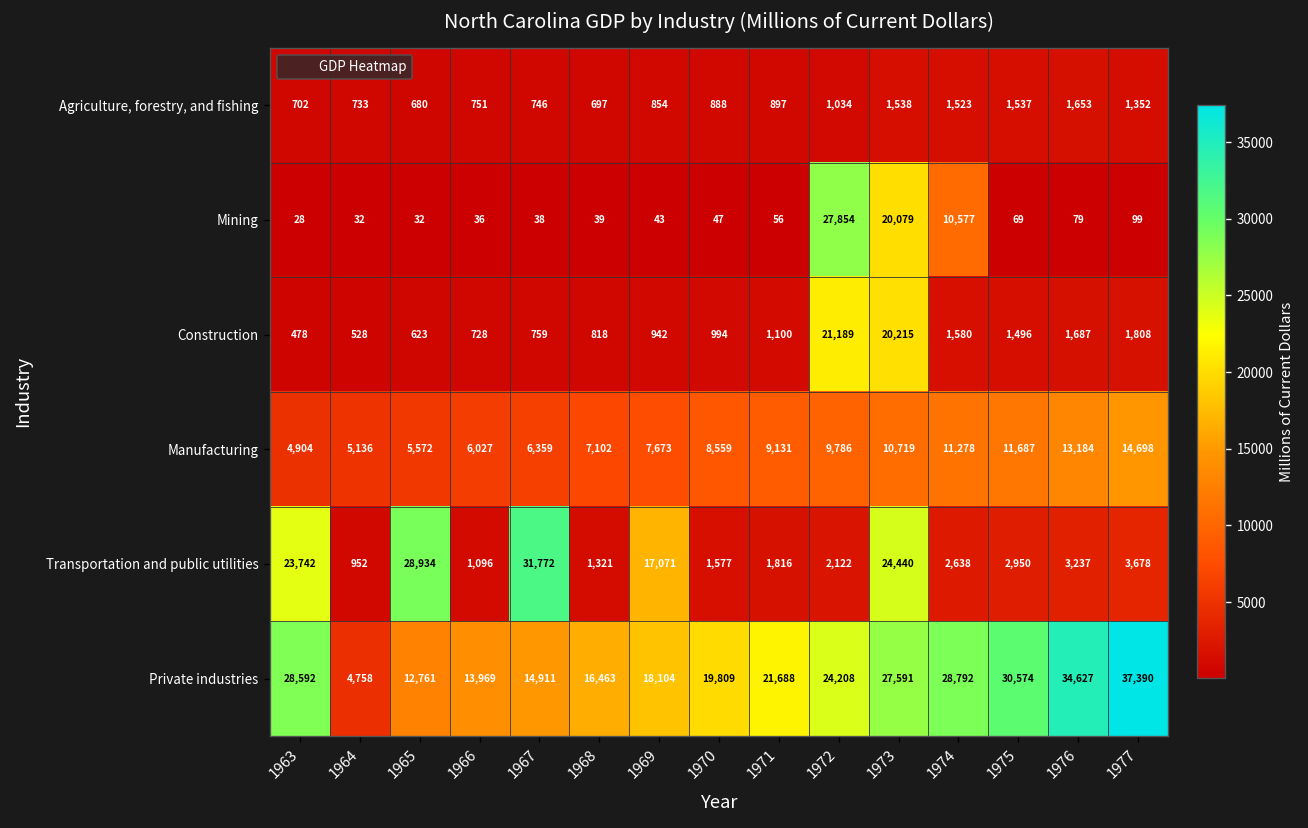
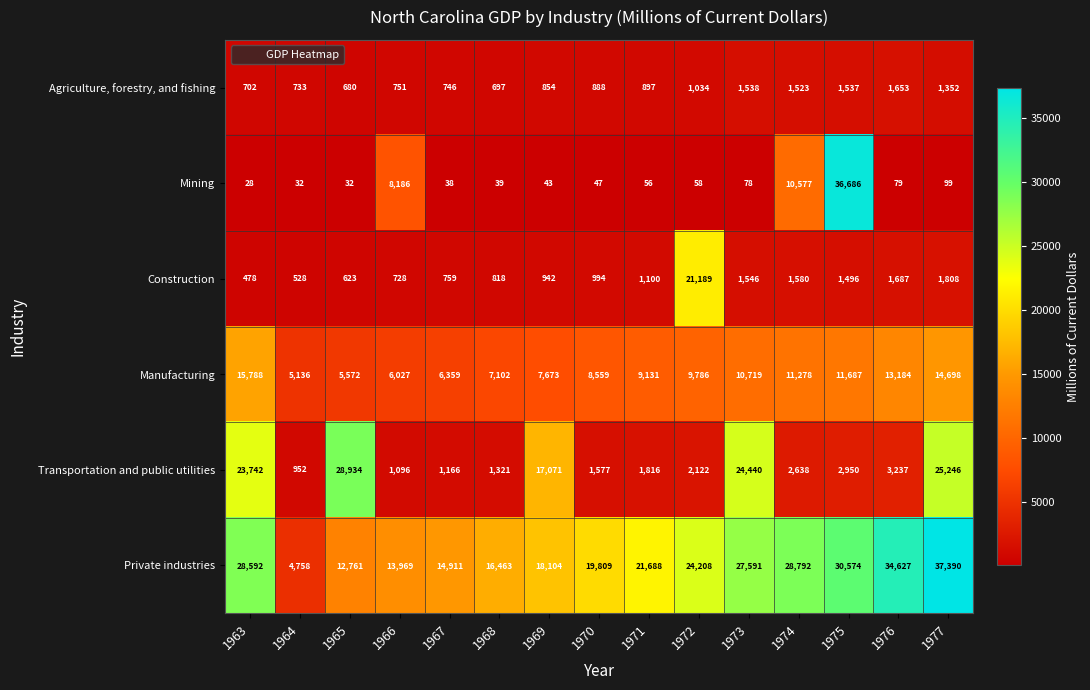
  {
    "Agriculture, forestry, and fishing": {
      "1963": "702",
      "1964": "733",
      "1965": "680",
      "1966": "751",
      "1967": "746",
      "1968": "697",
      "1969": "854",
      "1970": "888",
      "1971": "897",
      "1972": "1,034",
      "1973": "1,538",
      "1974": "1,523",
      "1975": "1,537",
      "1976": "1,653",
      "1977": "1,352"
    },
    "Mining": {
      "1963": "28",
      "1964": "32",
      "1965": "32",
-     "1966": "36",
+     "1966": "8,186",
      "1967": "38",
      "1968": "39",
      "1969": "43",
      "1970": "47",
      "1971": "56",
-     "1972": "27,854",
-     "1973": "20,079",
+     "1972": "58",
+     "1973": "78",
      "1974": "10,577",
-     "1975": "69",
+     "1975": "36,686",
      "1976": "79",
      "1977": "99"
    },
    "Construction": {
      "1963": "478",
      "1964": "528",
      "1965": "623",
      "1966": "728",
      "1967": "759",
      "1968": "818",
      "1969": "942",
      "1970": "994",
      "1971": "1,100",
      "1972": "21,189",
-     "1973": "20,215",
+     "1973": "1,546",
      "1974": "1,580",
      "1975": "1,496",
      "1976": "1,687",
      "1977": "1,808"
    },
    "Manufacturing": {
-     "1963": "4,904",
+     "1963": "15,788",
      "1964": "5,136",
      "1965": "5,572",
      "1966": "6,027",
      "1967": "6,359",
      "1968": "7,102",
      "1969": "7,673",
      "1970": "8,559",
      "1971": "9,131",
      "1972": "9,786",
      "1973": "10,719",
      "1974": "11,278",
      "1975": "11,687",
      "1976": "13,184",
      "1977": "14,698"
    },
    "Transportation and public utilities": {
      "1963": "23,742",
      "1964": "952",
      "1965": "28,934",
      "1966": "1,096",
-     "1967": "31,772",
+     "1967": "1,166",
      "1968": "1,321",
      "1969": "17,071",
      "1970": "1,577",
      "1971": "1,816",
      "1972": "2,122",
      "1973": "24,440",
      "1974": "2,638",
      "1975": "2,950",
      "1976": "3,237",
-     "1977": "3,678"
+     "1977": "25,246"
    },
    "Private industries": {
      "1963": "28,592",
      "1964": "4,758",
      "1965": "12,761",
      "1966": "13,969",
      "1967": "14,911",
      "1968": "16,463",
      "1969": "18,104",
      "1970": "19,809",
      "1971": "21,688",
      "1972": "24,208",
      "1973": "27,591",
      "1974": "28,792",
      "1975": "30,574",
      "1976": "34,627",
      "1977": "37,390"
    }
  }
